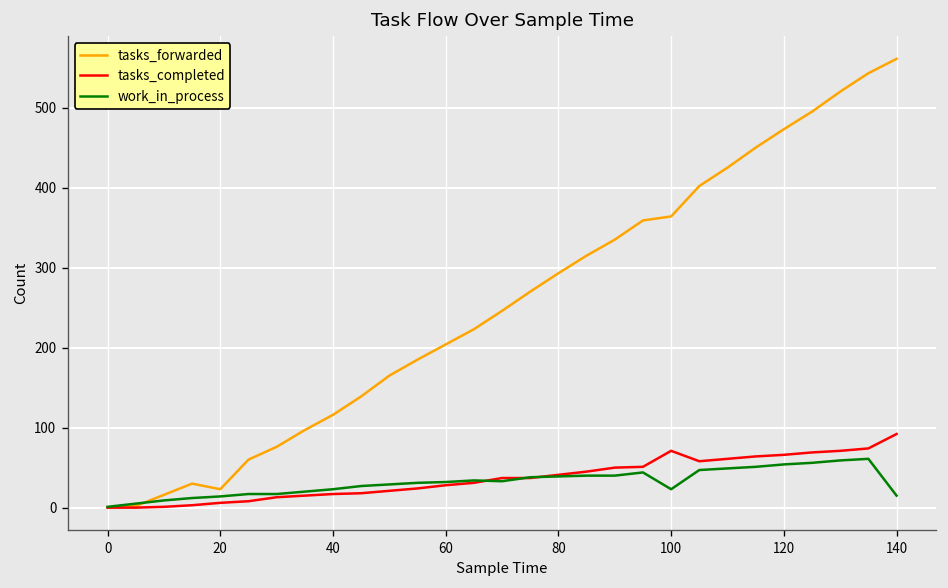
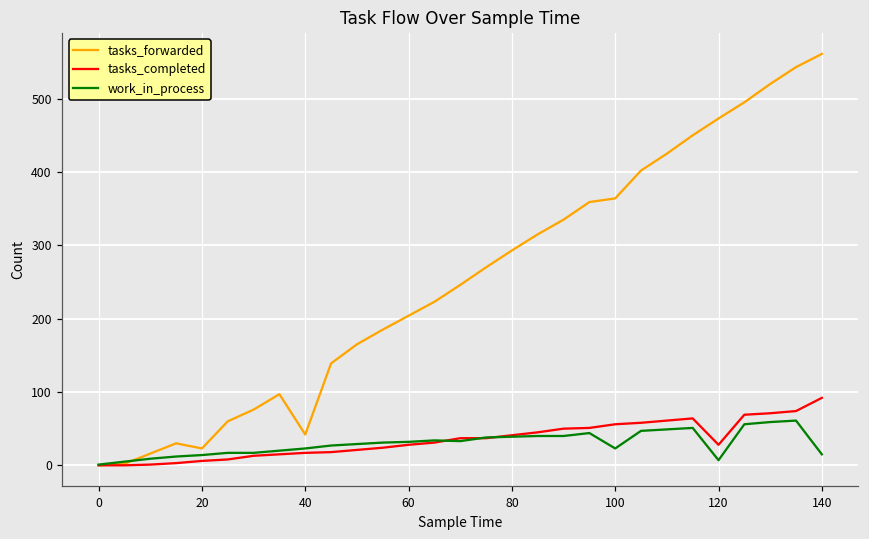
  {
    "tasks_forwarded": {
      "20": 20,
-     "40": 120,
+     "40": 40,
      "60": 200,
      "80": 290,
      "100": 360,
      "120": 470,
      "140": 560
    },
    "tasks_completed": {
      "20": 10,
      "40": 20,
      "60": 30,
-     "100": 70,
-     "120": 70,
+     "100": 60,
+     "120": 30,
      "140": 90
    },
    "work_in_process": {
      "20": 10,
      "40": 20,
      "60": 30,
      "100": 20,
-     "120": 50,
+     "120": 10,
      "140": 20
    }
  }
